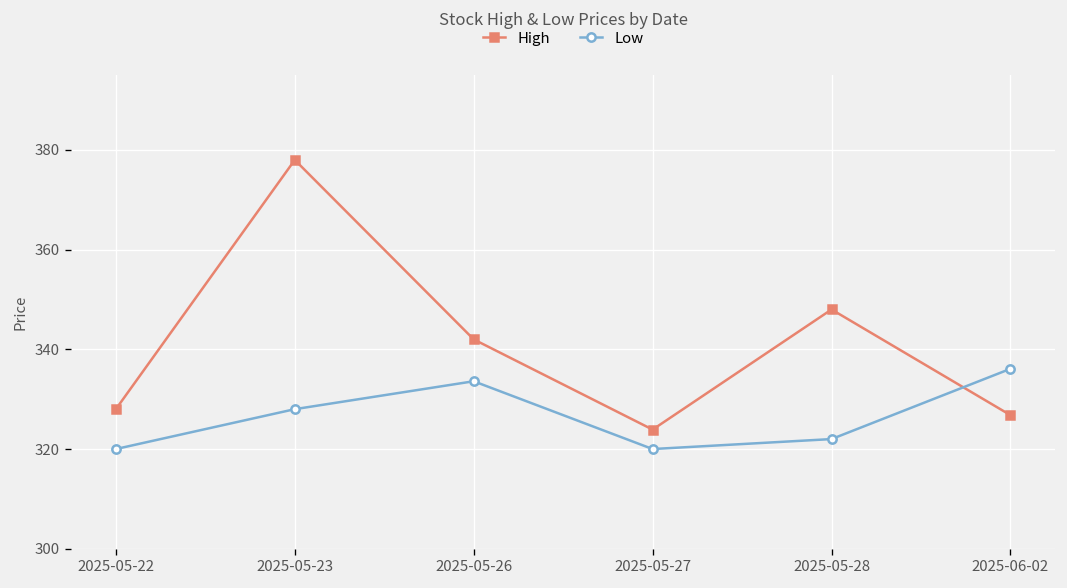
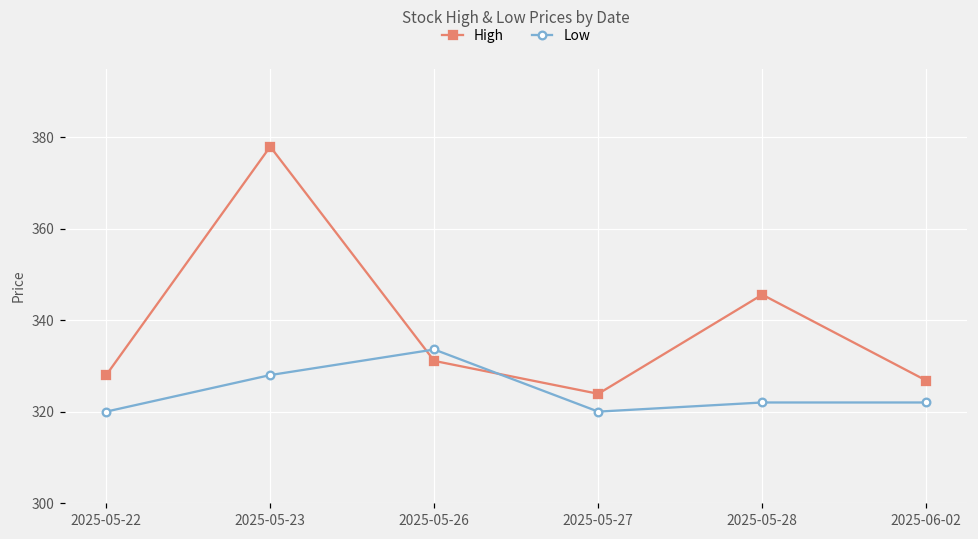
  {
    "High": {
      "2025-05-22": 328,
      "2025-05-23": 378,
-     "2025-05-26": 342,
+     "2025-05-26": 331,
      "2025-05-27": 324,
-     "2025-05-28": 348,
+     "2025-05-28": 346,
      "2025-06-02": 327
    },
    "Low": {
      "2025-05-22": 320,
      "2025-05-23": 328,
      "2025-05-26": 334,
      "2025-05-27": 320,
      "2025-05-28": 322,
-     "2025-06-02": 336
+     "2025-06-02": 322
    }
  }
